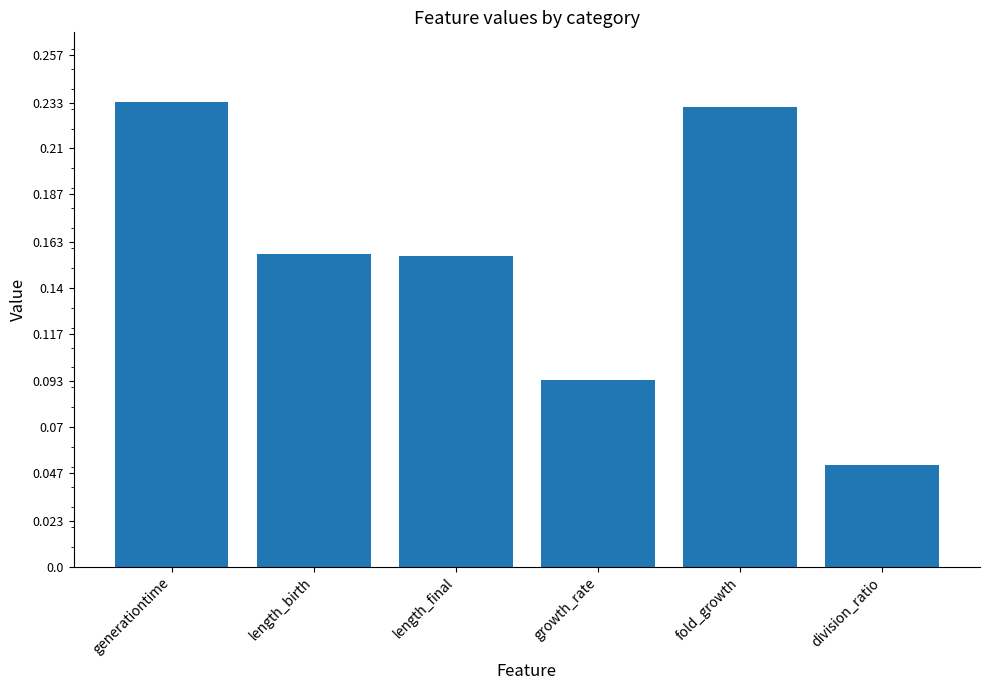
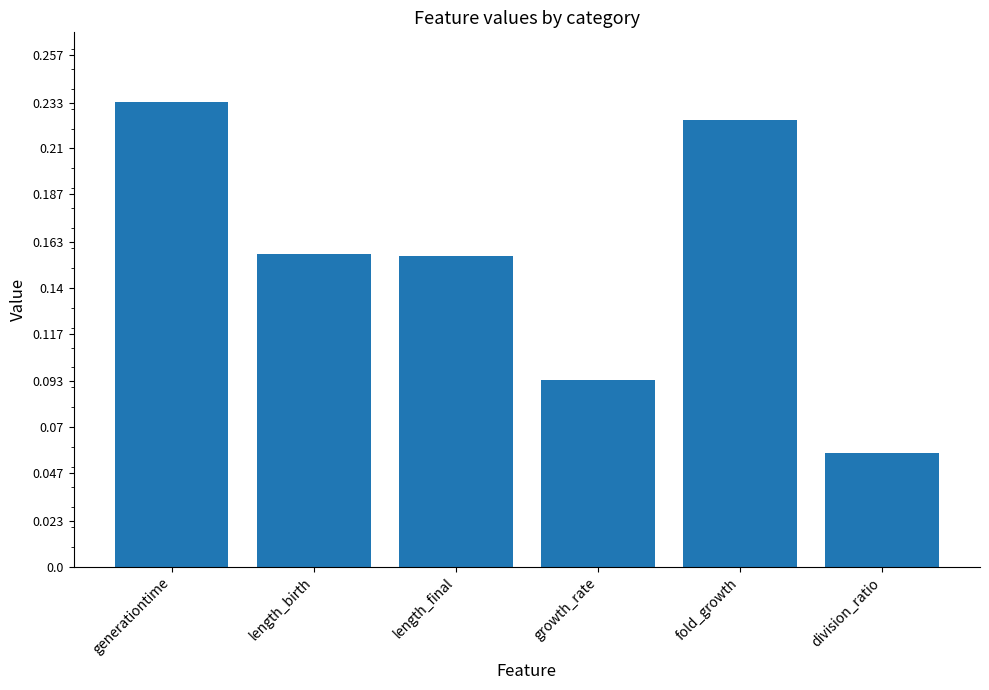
  {
    "generationtime": 0.233,
    "length_birth": 0.157,
    "length_final": 0.156,
    "growth_rate": 0.093,
-   "fold_growth": 0.231,
-   "division_ratio": 0.051
+   "fold_growth": 0.225,
+   "division_ratio": 0.057
  }
